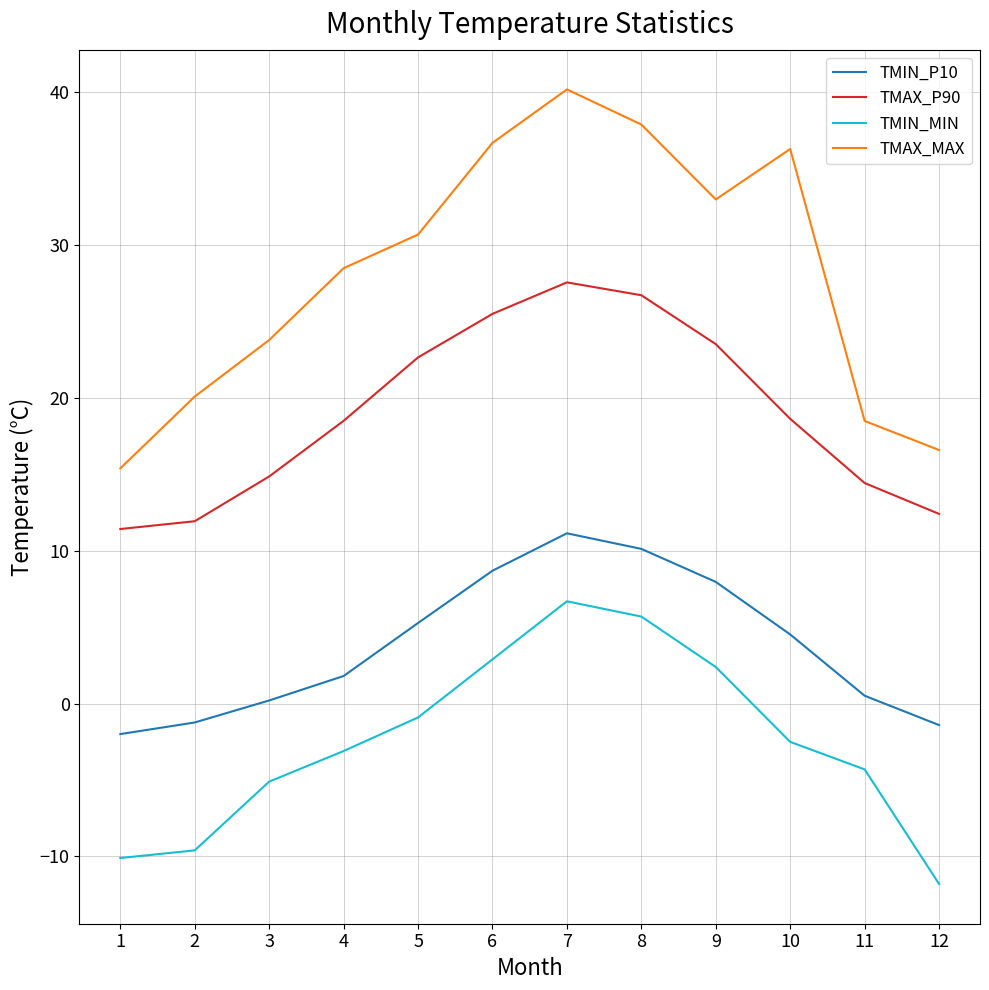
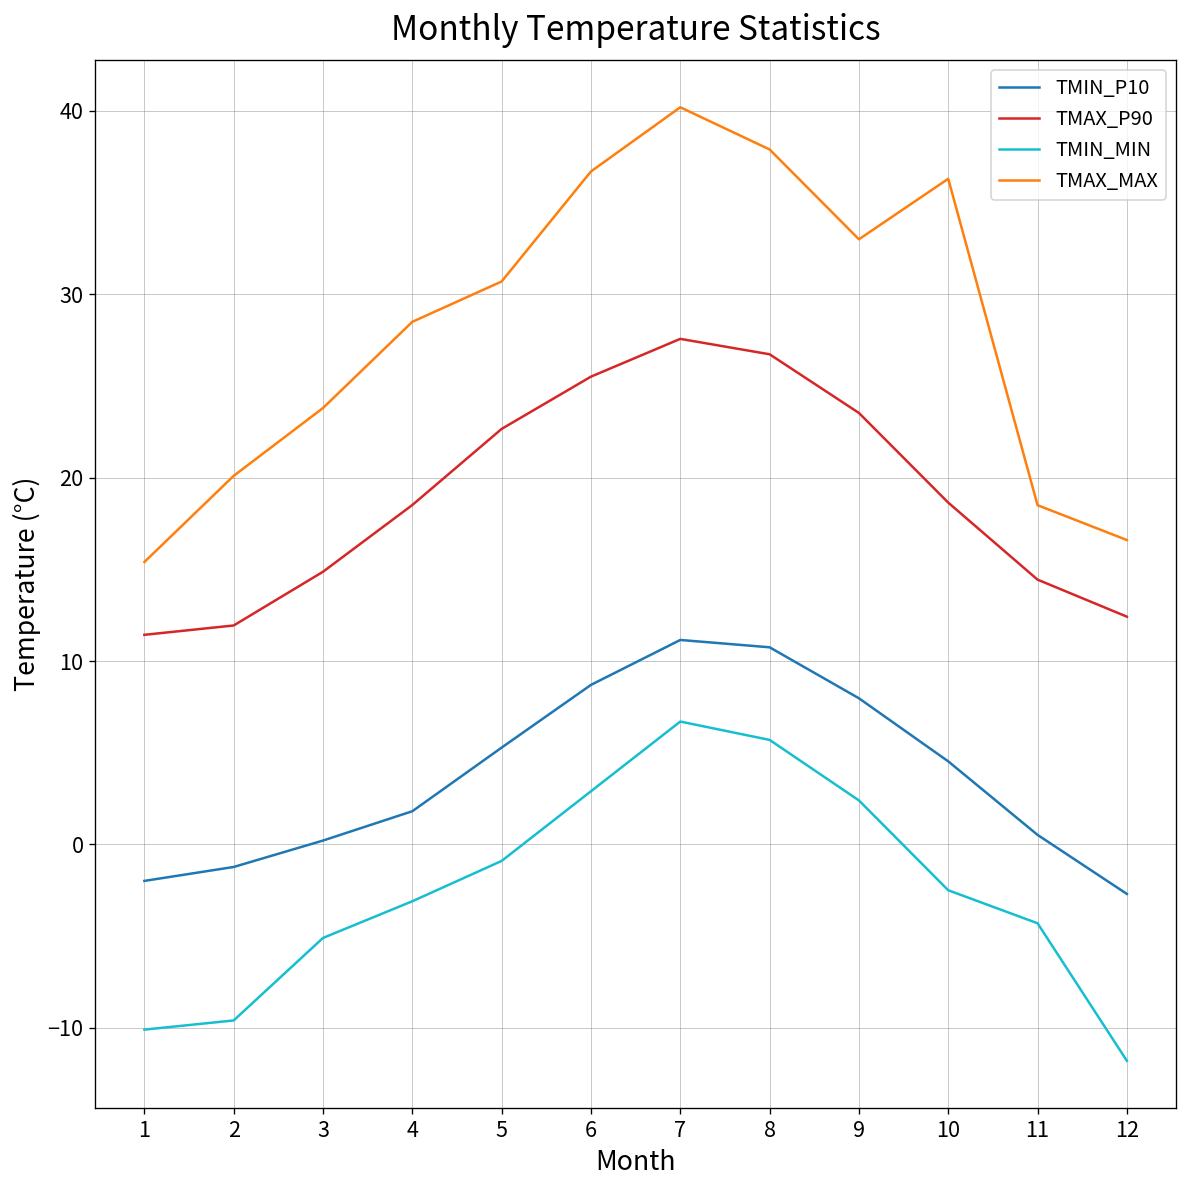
  {
    "TMIN_P10": {
      "1": -2.0,
      "2": -1.2,
      "3": 0.2,
      "4": 1.8,
      "5": 5.3,
      "6": 8.7,
      "7": 11.2,
-     "8": 10.1,
+     "8": 10.8,
      "9": 8.0,
      "10": 4.5,
      "11": 0.5,
-     "12": -1.4
+     "12": -2.7
    },
    "TMAX_P90": {
      "1": 11.4,
      "2": 11.9,
      "3": 14.9,
      "4": 18.5,
      "5": 22.7,
      "6": 25.5,
      "7": 27.6,
      "8": 26.7,
      "9": 23.5,
      "10": 18.6,
      "11": 14.4,
      "12": 12.4
    },
    "TMIN_MIN": {
      "1": -10.1,
      "2": -9.6,
      "3": -5.1,
      "4": -3.1,
      "5": -0.9,
      "6": 2.9,
      "7": 6.7,
      "8": 5.7,
      "9": 2.4,
      "10": -2.5,
      "11": -4.3,
      "12": -11.8
    },
    "TMAX_MAX": {
      "1": 15.4,
      "2": 20.1,
      "3": 23.8,
      "4": 28.5,
      "5": 30.7,
      "6": 36.7,
      "7": 40.2,
      "8": 37.9,
      "9": 33.0,
      "10": 36.3,
      "11": 18.5,
      "12": 16.6
    }
  }
